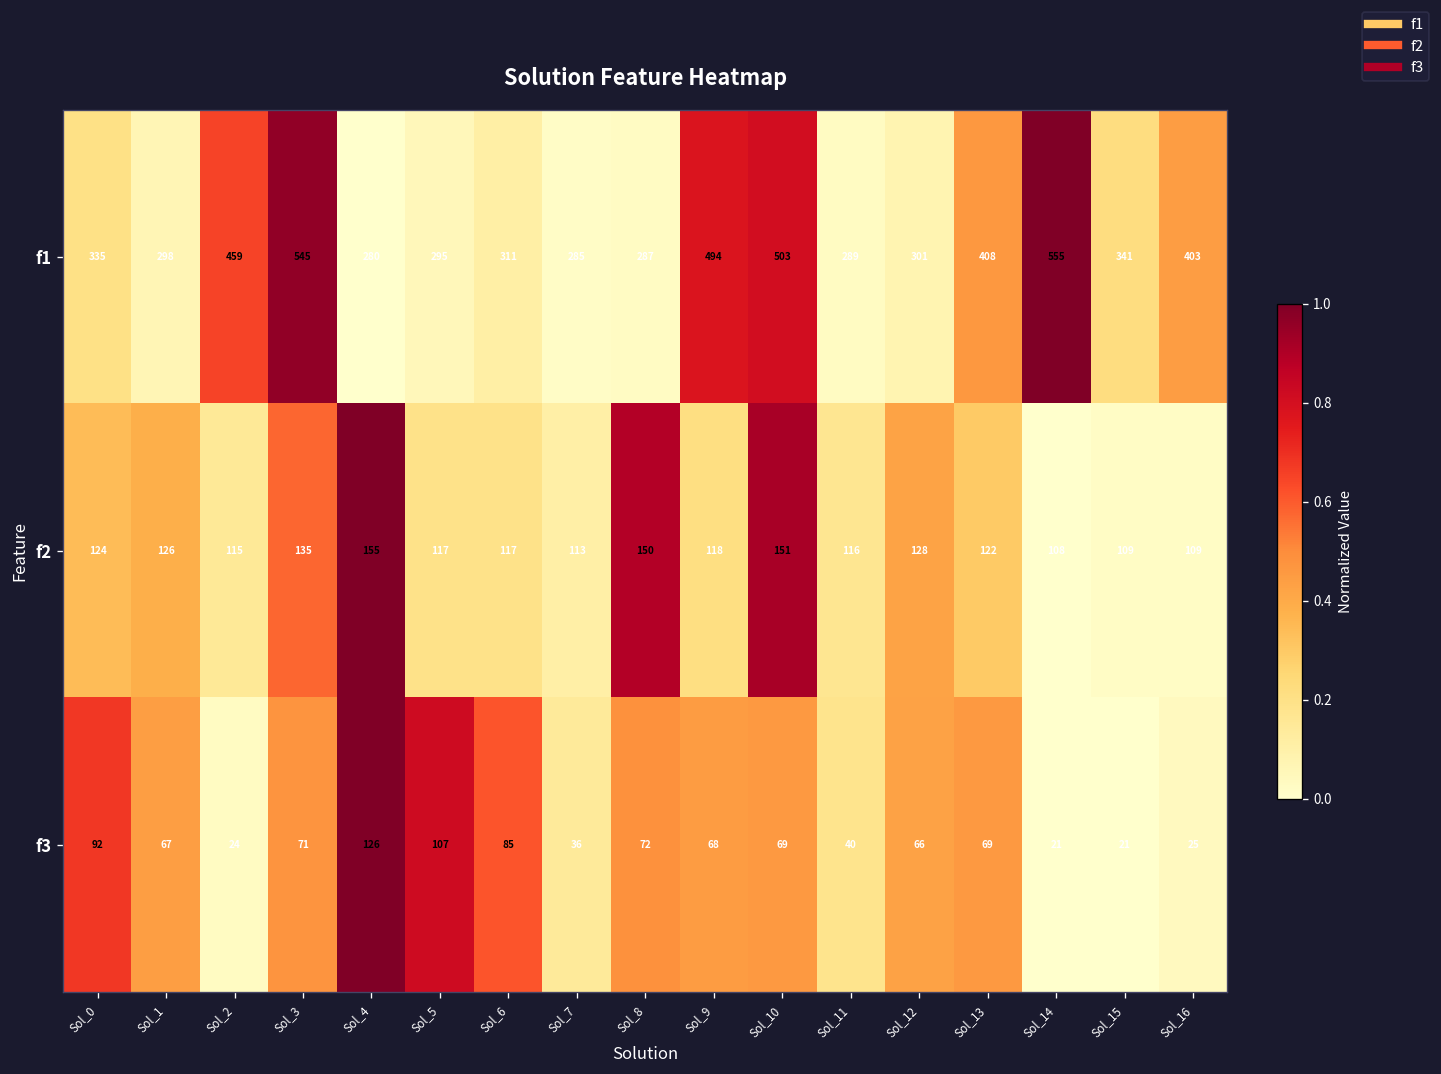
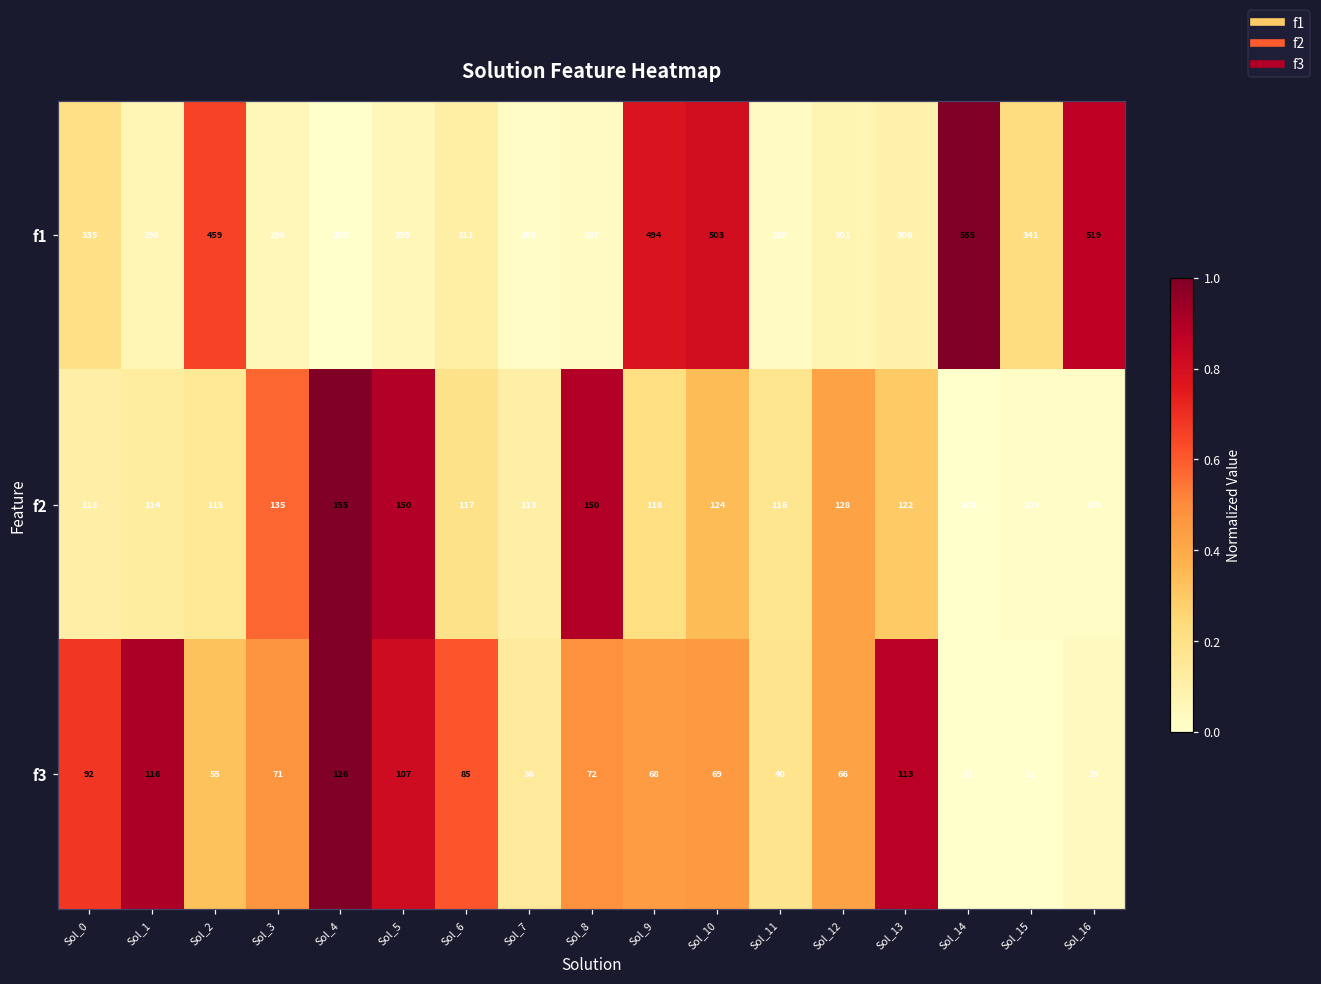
  {
    "f1": {
      "Sol_0": 335,
      "Sol_1": 298,
      "Sol_2": 459,
-     "Sol_3": 545,
+     "Sol_3": 296,
      "Sol_4": 280,
      "Sol_5": 295,
      "Sol_6": 311,
      "Sol_7": 285,
      "Sol_8": 287,
      "Sol_9": 494,
      "Sol_10": 503,
      "Sol_11": 289,
      "Sol_12": 301,
-     "Sol_13": 408,
+     "Sol_13": 306,
      "Sol_14": 555,
      "Sol_15": 341,
-     "Sol_16": 403
+     "Sol_16": 519
    },
    "f2": {
-     "Sol_0": 124,
-     "Sol_1": 126,
+     "Sol_0": 113,
+     "Sol_1": 114,
      "Sol_2": 115,
      "Sol_3": 135,
      "Sol_4": 155,
-     "Sol_5": 117,
+     "Sol_5": 150,
      "Sol_6": 117,
      "Sol_7": 113,
      "Sol_8": 150,
      "Sol_9": 118,
-     "Sol_10": 151,
+     "Sol_10": 124,
      "Sol_11": 116,
      "Sol_12": 128,
      "Sol_13": 122,
      "Sol_14": 108,
      "Sol_15": 109,
      "Sol_16": 109
    },
    "f3": {
      "Sol_0": 92,
-     "Sol_1": 67,
-     "Sol_2": 24,
+     "Sol_1": 116,
+     "Sol_2": 55,
      "Sol_3": 71,
      "Sol_4": 126,
      "Sol_5": 107,
      "Sol_6": 85,
      "Sol_7": 36,
      "Sol_8": 72,
      "Sol_9": 68,
      "Sol_10": 69,
      "Sol_11": 40,
      "Sol_12": 66,
-     "Sol_13": 69,
+     "Sol_13": 113,
      "Sol_14": 21,
      "Sol_15": 21,
      "Sol_16": 25
    }
  }
